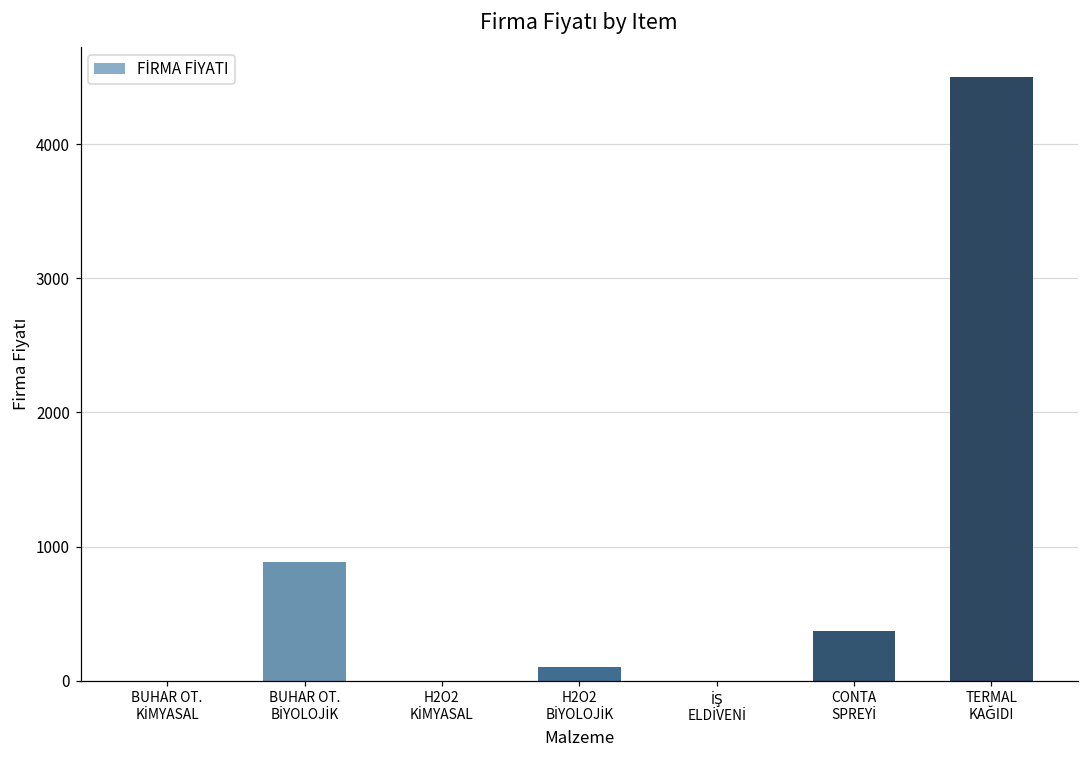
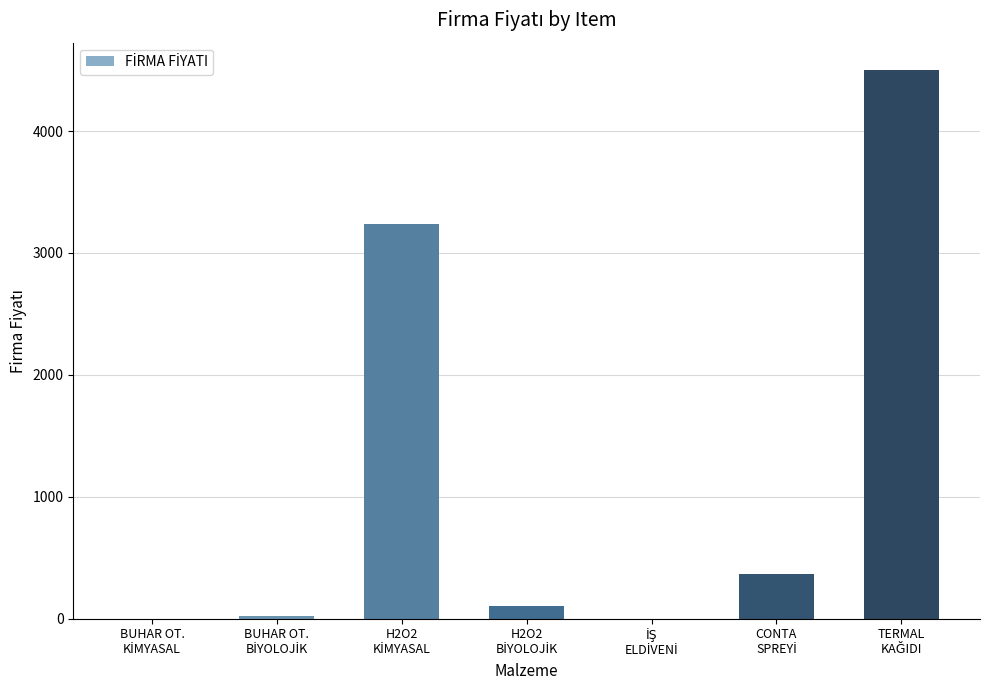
  {
-   "BUHAR OT. BİYOLOJİK": 890,
-   "H2O2 KİMYASAL": 0,
+   "BUHAR OT. BİYOLOJİK": 20,
+   "H2O2 KİMYASAL": 3240,
    "H2O2 BİYOLOJİK": 100,
    "İŞ ELDİVENİ": 0,
    "CONTA SPREYİ": 370,
    "TERMAL KAĞIDI": 4500
  }
